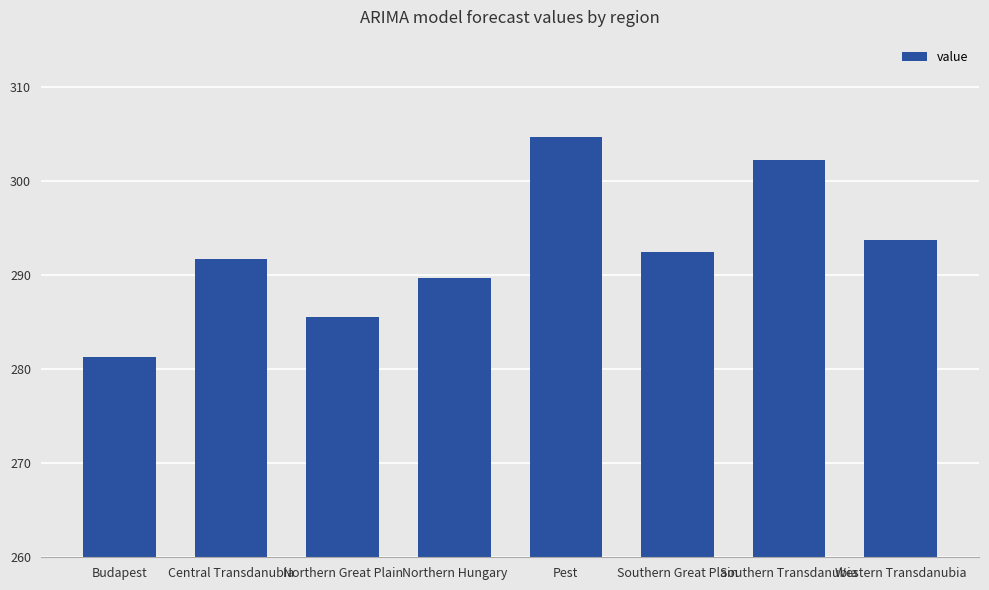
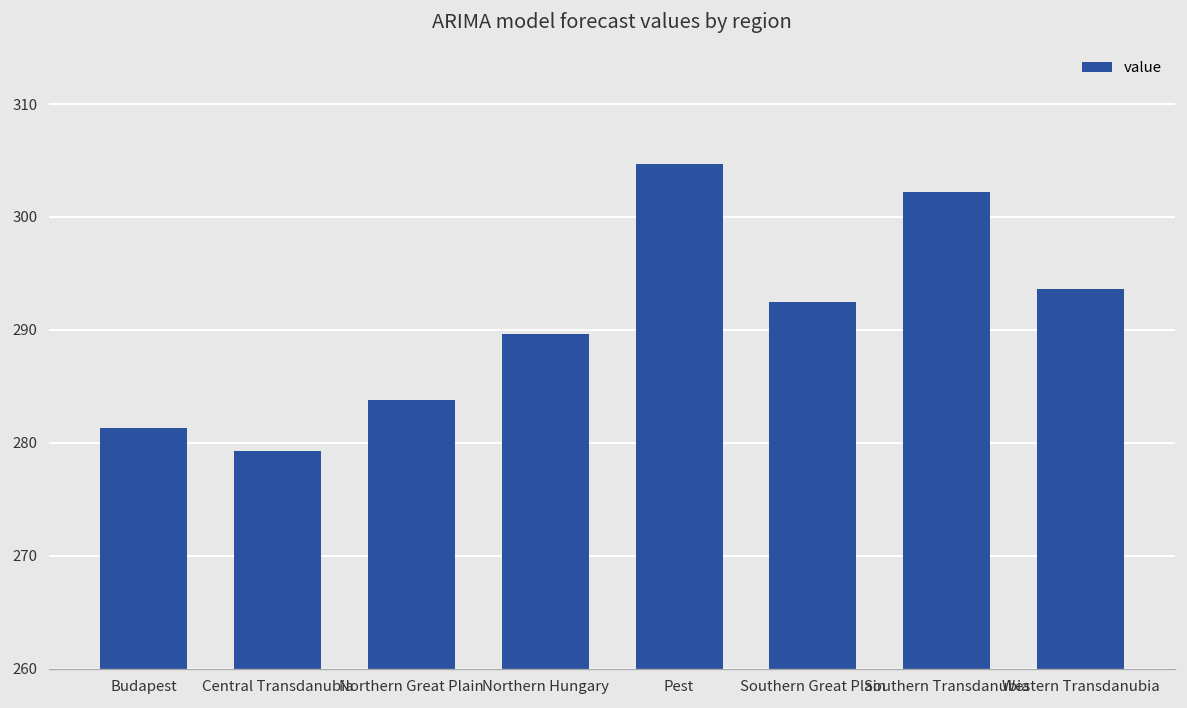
  {
    "Budapest": 281,
-   "Central Transdanubia": 292,
-   "Northern Great Plain": 285,
+   "Central Transdanubia": 279,
+   "Northern Great Plain": 284,
    "Northern Hungary": 290,
    "Pest": 305,
    "Southern Great Plain": 292
  }
